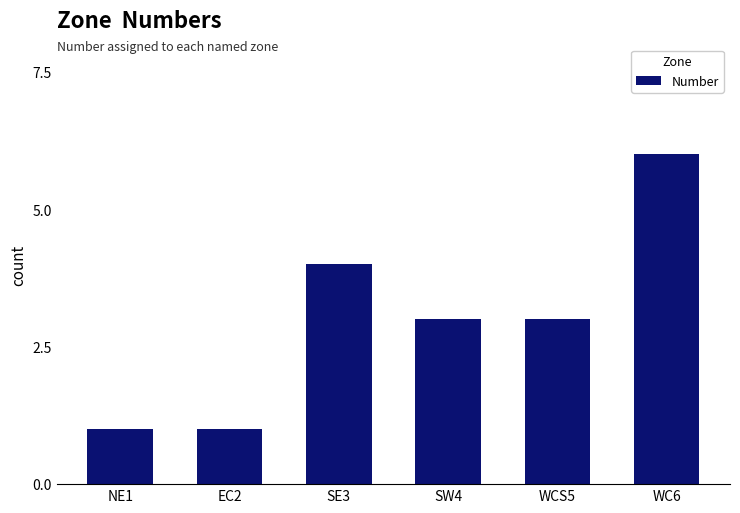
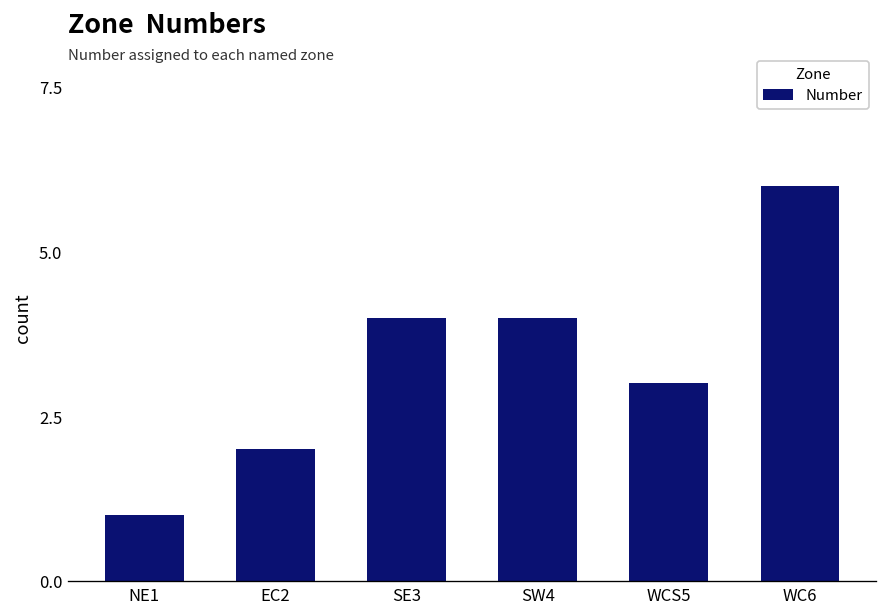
  {
    "NE1": 1,
-   "EC2": 1,
+   "EC2": 2,
    "SE3": 4,
-   "SW4": 3,
+   "SW4": 4,
    "WCS5": 3,
    "WC6": 6
  }
